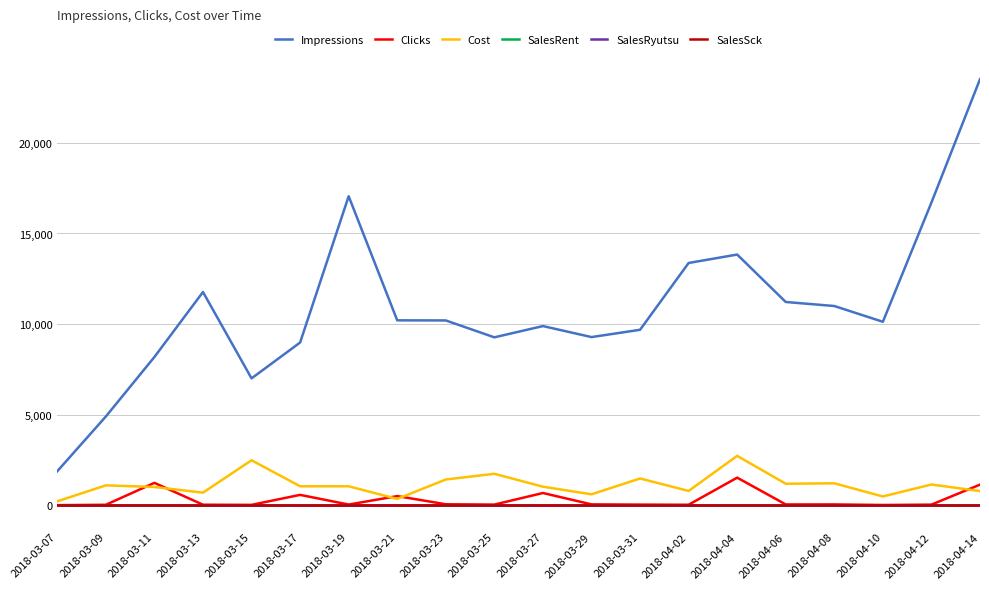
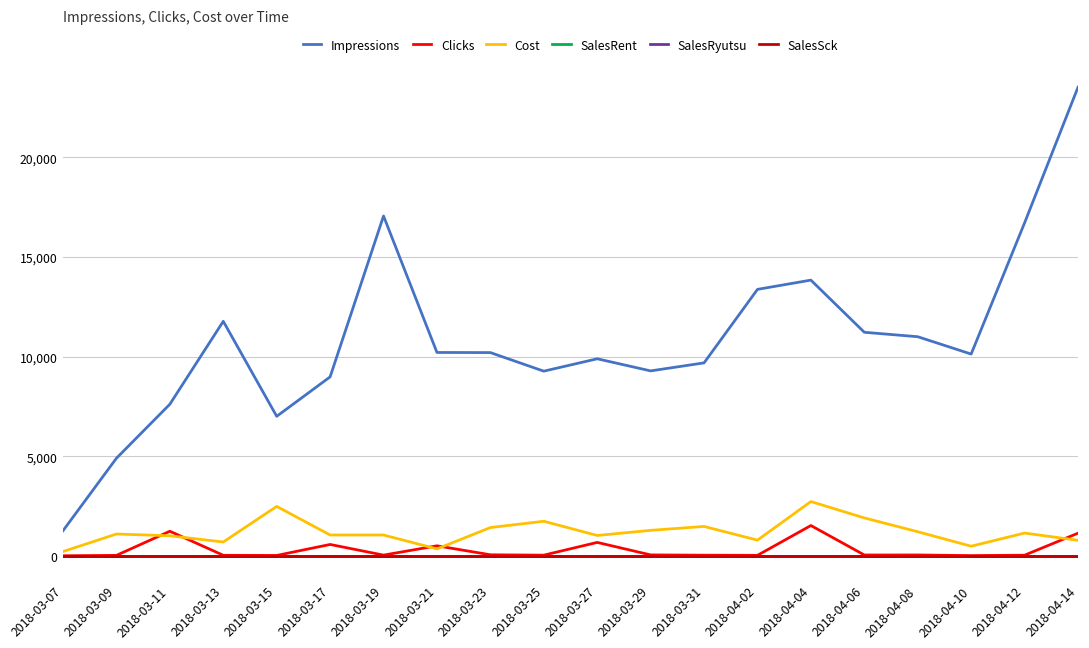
  {
    "Impressions": {
-     "2018-03-07": "1,900",
+     "2018-03-07": "1,300",
      "2018-03-09": "4,900",
-     "2018-03-11": "8,200",
+     "2018-03-11": "7,600",
      "2018-03-13": "11,800",
      "2018-03-15": "7,000",
      "2018-03-17": "9,000",
      "2018-03-19": "17,100",
      "2018-03-21": "10,200",
      "2018-03-23": "10,200",
      "2018-03-25": "9,300",
      "2018-03-27": "9,900",
      "2018-03-29": "9,300",
      "2018-03-31": "9,700",
      "2018-04-02": "13,400",
      "2018-04-04": "13,800",
      "2018-04-06": "11,200",
      "2018-04-08": "11,000",
      "2018-04-10": "10,100",
      "2018-04-12": "16,700",
      "2018-04-14": "23,500"
    },
    "Clicks": {
      "2018-03-11": "1,200",
      "2018-03-17": "600",
      "2018-03-21": "500",
      "2018-03-27": "700",
      "2018-04-04": "1,500",
      "2018-04-14": "1,100"
    },
    "Cost": {
      "2018-03-07": "200",
      "2018-03-09": "1,100",
      "2018-03-11": "1,000",
      "2018-03-13": "700",
      "2018-03-15": "2,500",
      "2018-03-17": "1,100",
      "2018-03-19": "1,100",
      "2018-03-21": "400",
      "2018-03-23": "1,400",
      "2018-03-25": "1,700",
      "2018-03-27": "1,000",
-     "2018-03-29": "600",
+     "2018-03-29": "1,300",
      "2018-03-31": "1,500",
      "2018-04-02": "800",
      "2018-04-04": "2,700",
-     "2018-04-06": "1,200",
+     "2018-04-06": "1,900",
      "2018-04-08": "1,200",
      "2018-04-10": "500",
      "2018-04-12": "1,200",
      "2018-04-14": "800"
    },
    "SalesSck": {
      "2018-03-11": "0",
      "2018-03-17": "0",
      "2018-03-21": "0",
      "2018-03-27": "0",
      "2018-04-04": "0",
      "2018-04-14": "0"
    }
  }
